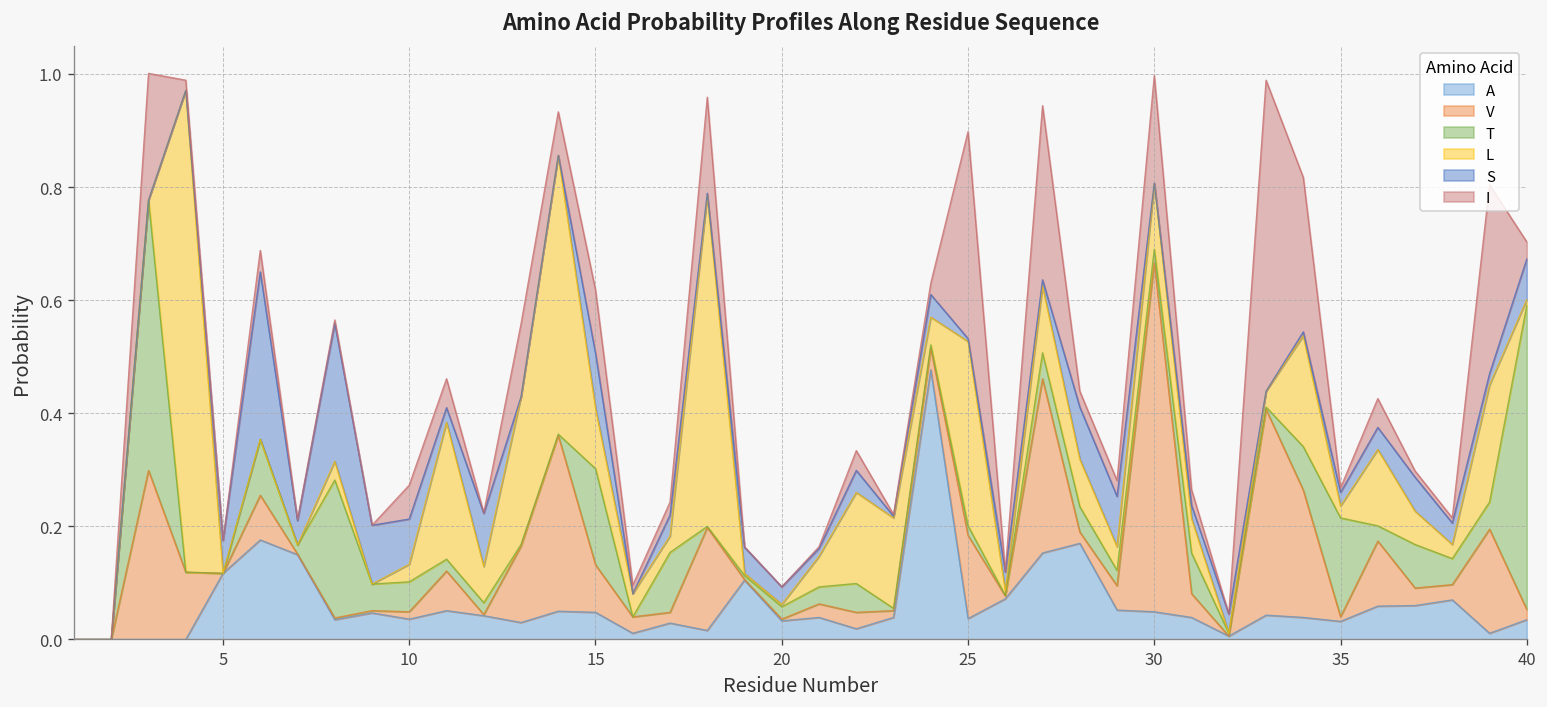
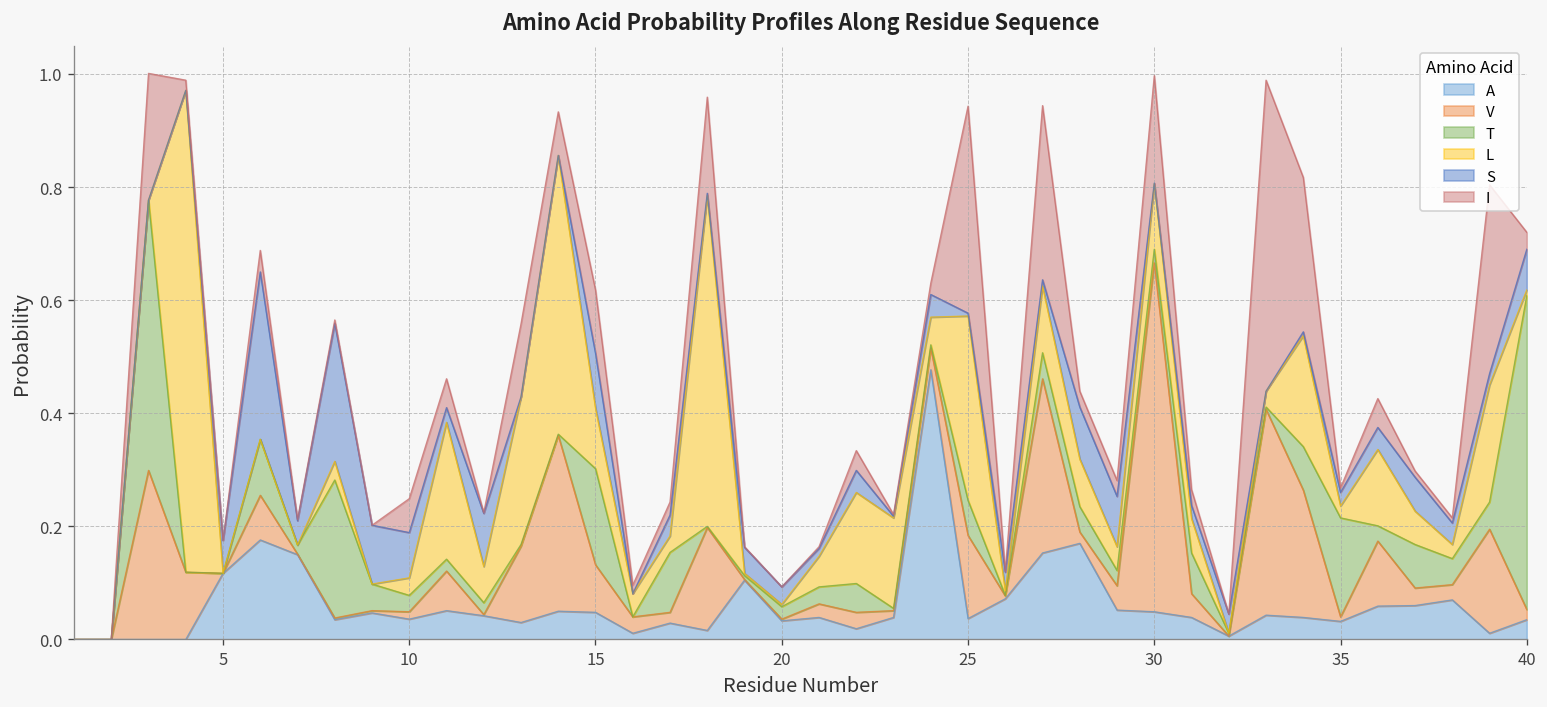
  {
    "T": {
-     "10": 0.05,
+     "10": 0.03,
      "15": 0.17,
-     "25": 0.02,
+     "25": 0.06,
      "30": 0.02,
      "35": 0.18,
-     "40": 0.54
+     "40": 0.56
    }
  }
